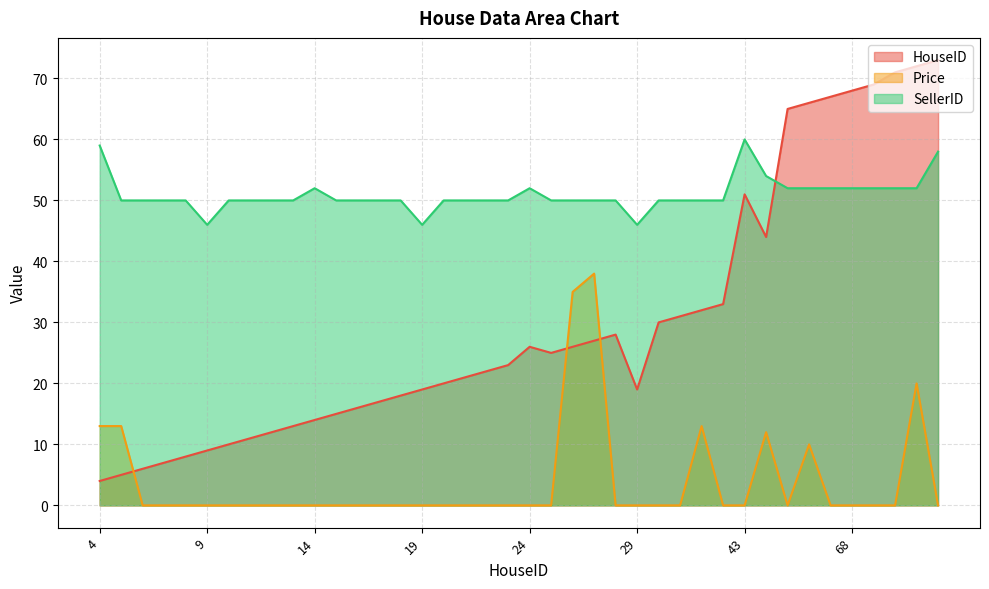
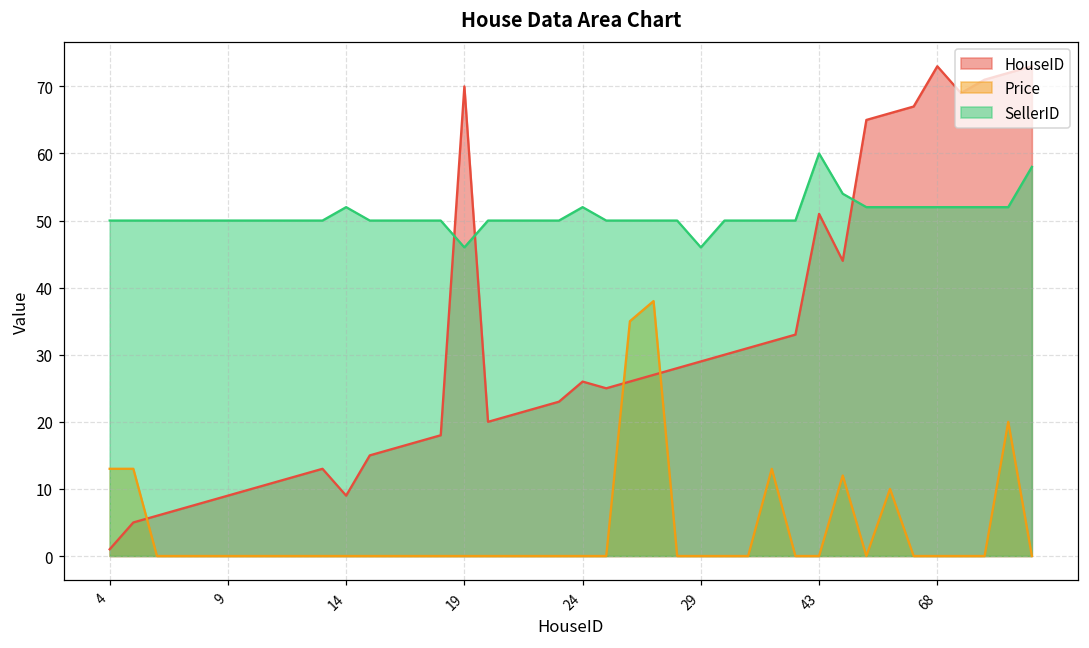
  {
    "HouseID": {
-     "4": 4,
+     "4": 1,
      "9": 9,
-     "14": 14,
-     "19": 19,
+     "14": 9,
+     "19": 70,
      "24": 26,
-     "29": 19,
+     "29": 29,
      "43": 51,
-     "68": 68
+     "68": 73
    },
    "Price": {
      "4": 13,
      "9": 0,
      "14": 0,
      "19": 0,
      "24": 0,
      "29": 0,
      "43": 0,
      "68": 0
    },
    "SellerID": {
-     "4": 59,
-     "9": 46,
+     "4": 50,
+     "9": 50,
      "14": 52,
      "19": 46,
      "24": 52,
      "29": 46,
      "43": 60,
      "68": 52
    }
  }
